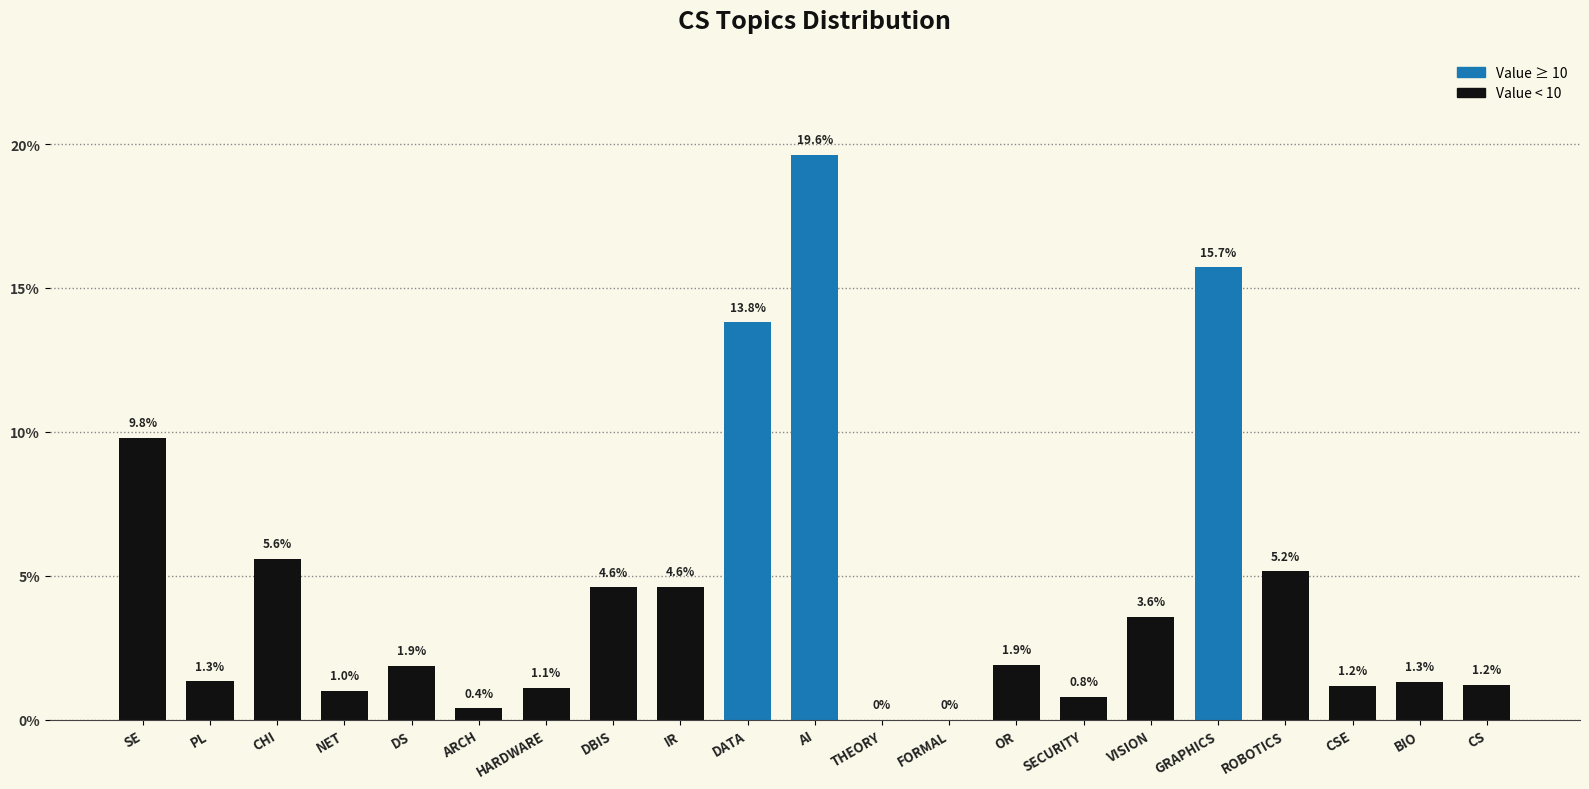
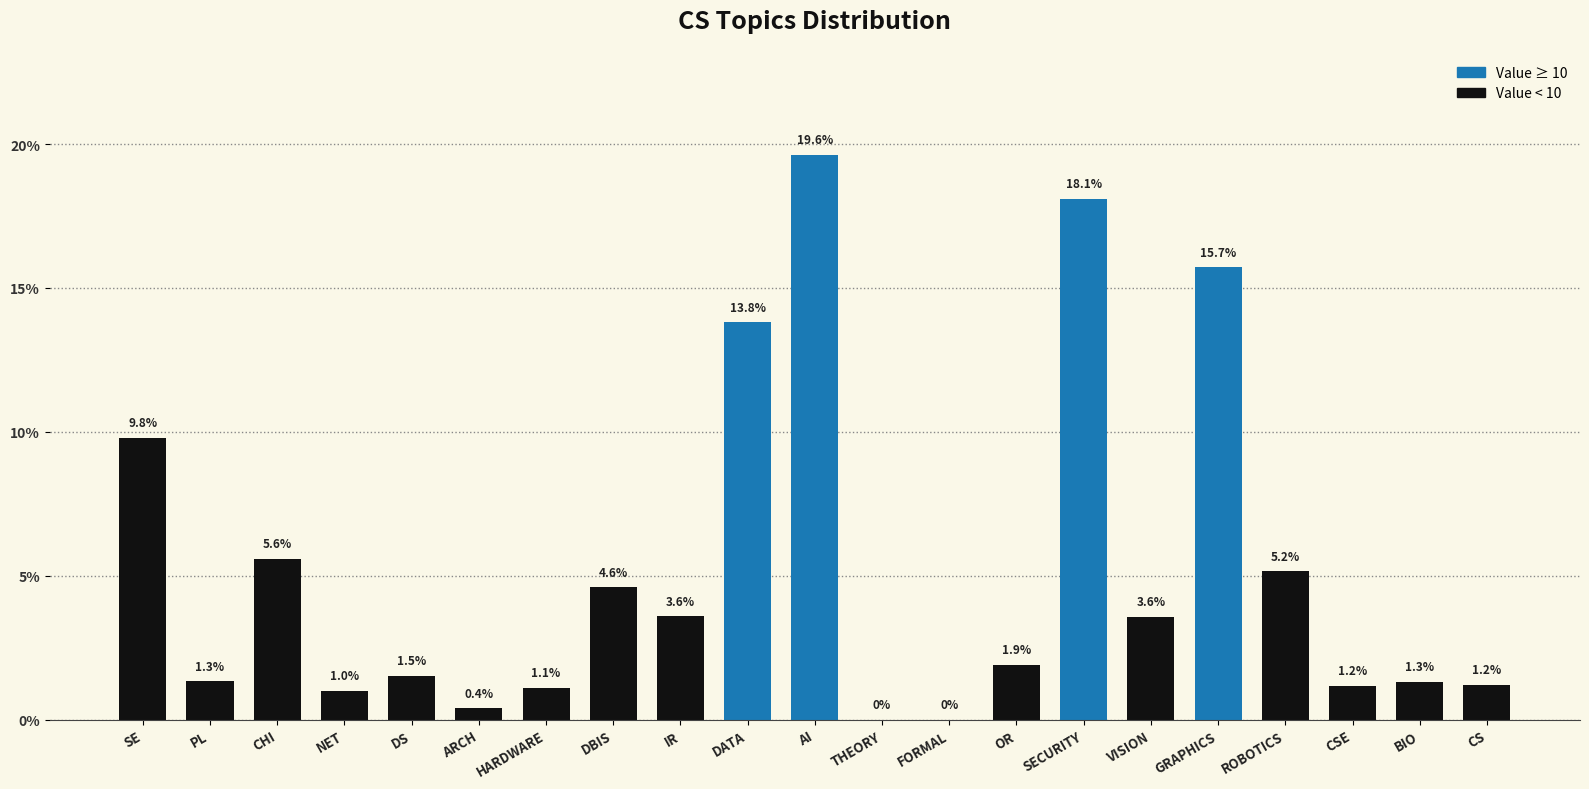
  {
    "SE": "9.8%",
    "PL": "1.3%",
    "CHI": "5.6%",
    "NET": "1.0%",
-   "DS": "1.9%",
+   "DS": "1.5%",
    "ARCH": "0.4%",
    "HARDWARE": "1.1%",
    "DBIS": "4.6%",
-   "IR": "4.6%",
+   "IR": "3.6%",
    "DATA": "13.8%",
    "AI": "19.6%",
    "THEORY": "0%",
    "FORMAL": "0%",
    "OR": "1.9%",
-   "SECURITY": "0.8%",
+   "SECURITY": "18.1%",
    "VISION": "3.6%",
    "GRAPHICS": "15.7%",
    "ROBOTICS": "5.2%",
    "CSE": "1.2%",
    "BIO": "1.3%",
    "CS": "1.2%"
  }
